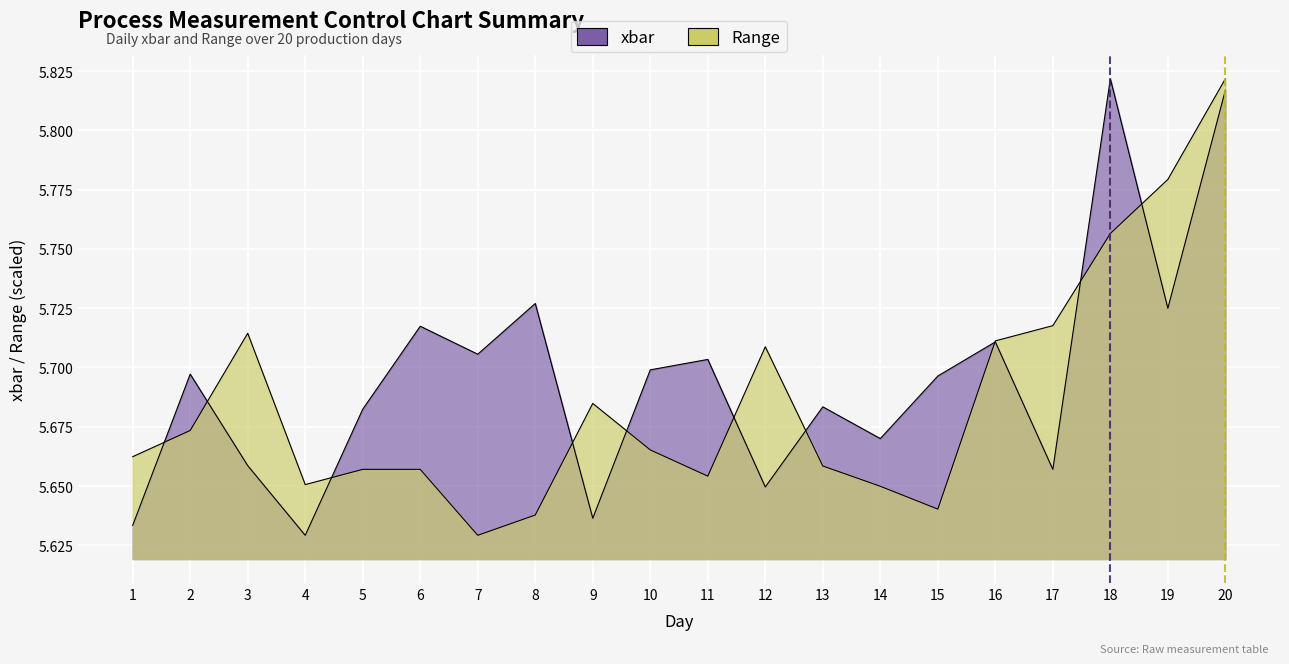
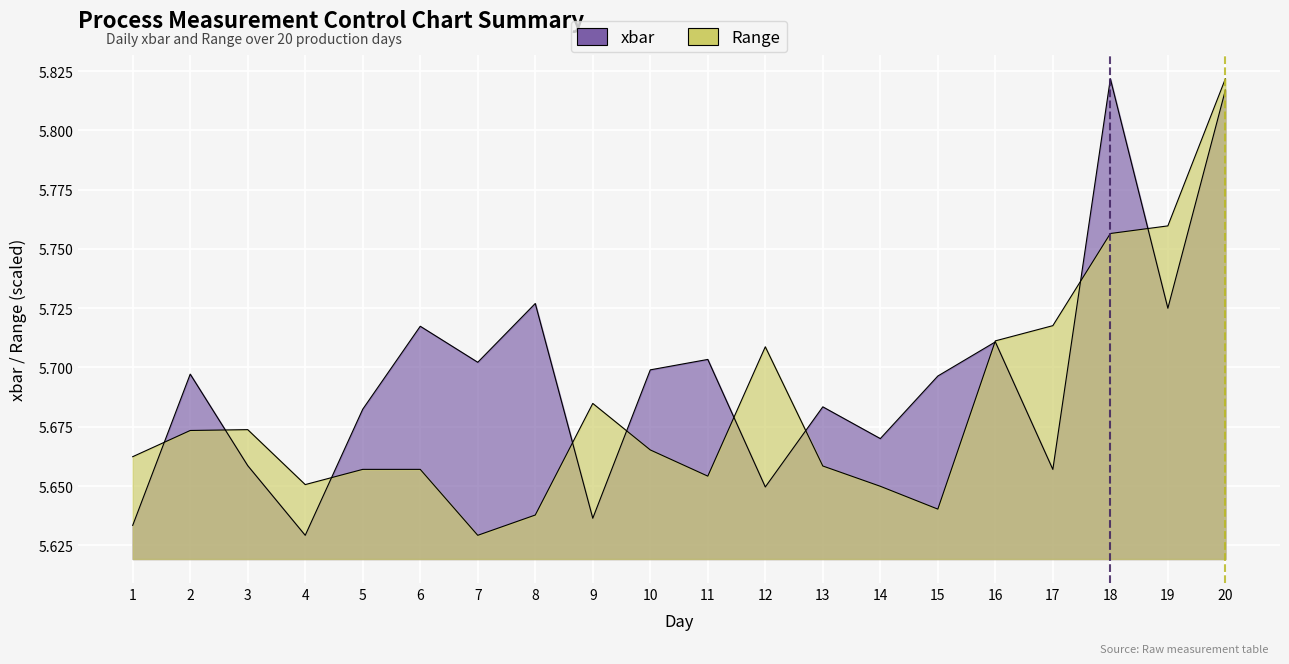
  {
    "xbar": {
      "1": 5.633,
      "2": 5.697,
      "3": 5.659,
      "4": 5.629,
      "5": 5.682,
      "6": 5.717,
-     "7": 5.706,
+     "7": 5.702,
      "8": 5.727,
      "9": 5.636,
      "10": 5.699,
      "11": 5.703,
      "12": 5.650,
      "13": 5.683,
      "14": 5.670,
      "15": 5.696,
      "17": 5.657,
      "18": 5.822,
      "19": 5.725,
      "20": 5.817
    },
    "Range": {
      "1": 5.662,
      "2": 5.673,
-     "3": 5.714,
+     "3": 5.674,
      "4": 5.651,
      "5": 5.657,
      "6": 5.657,
      "7": 5.629,
      "8": 5.638,
      "9": 5.685,
      "10": 5.665,
      "11": 5.654,
      "12": 5.709,
      "13": 5.658,
      "14": 5.650,
      "15": 5.640,
      "17": 5.718,
      "18": 5.757,
-     "19": 5.779,
+     "19": 5.760,
      "20": 5.822
    }
  }
